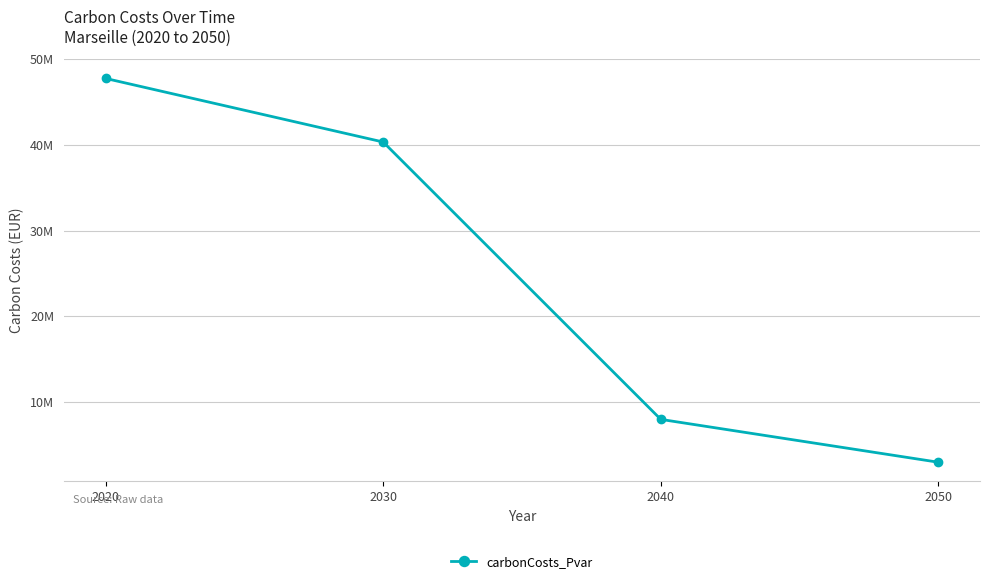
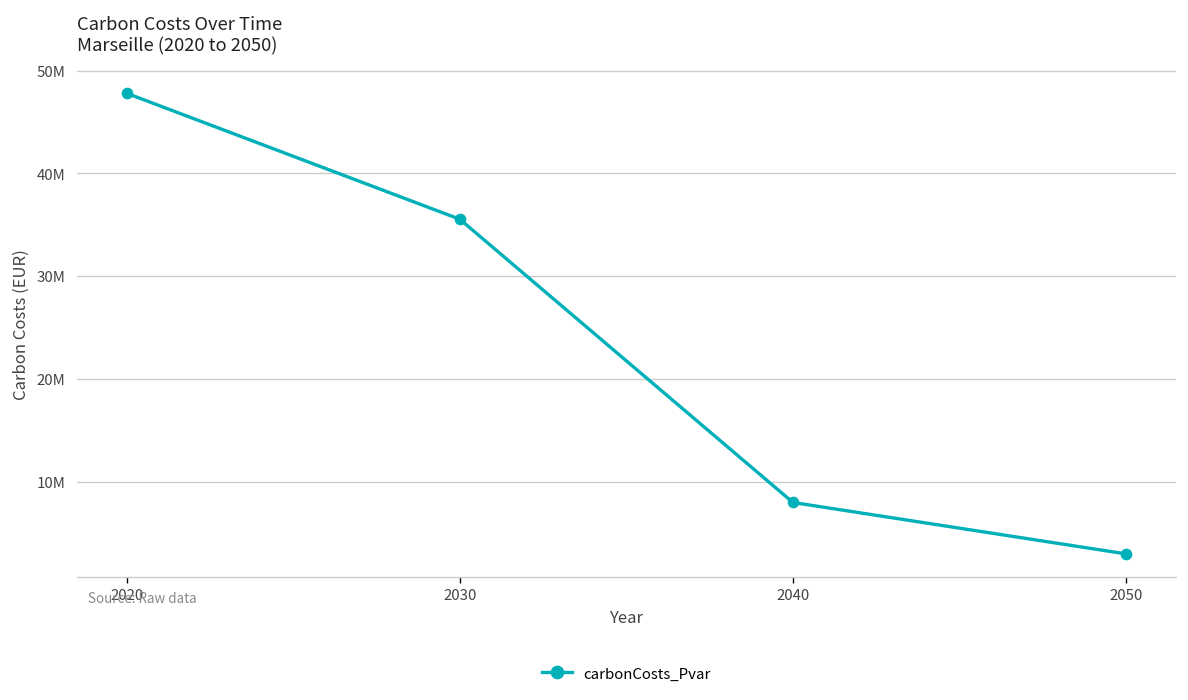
  {
    "2020": 48000000,
-   "2030": 40000000,
+   "2030": 36000000,
    "2040": 8000000,
    "2050": 3000000
  }
